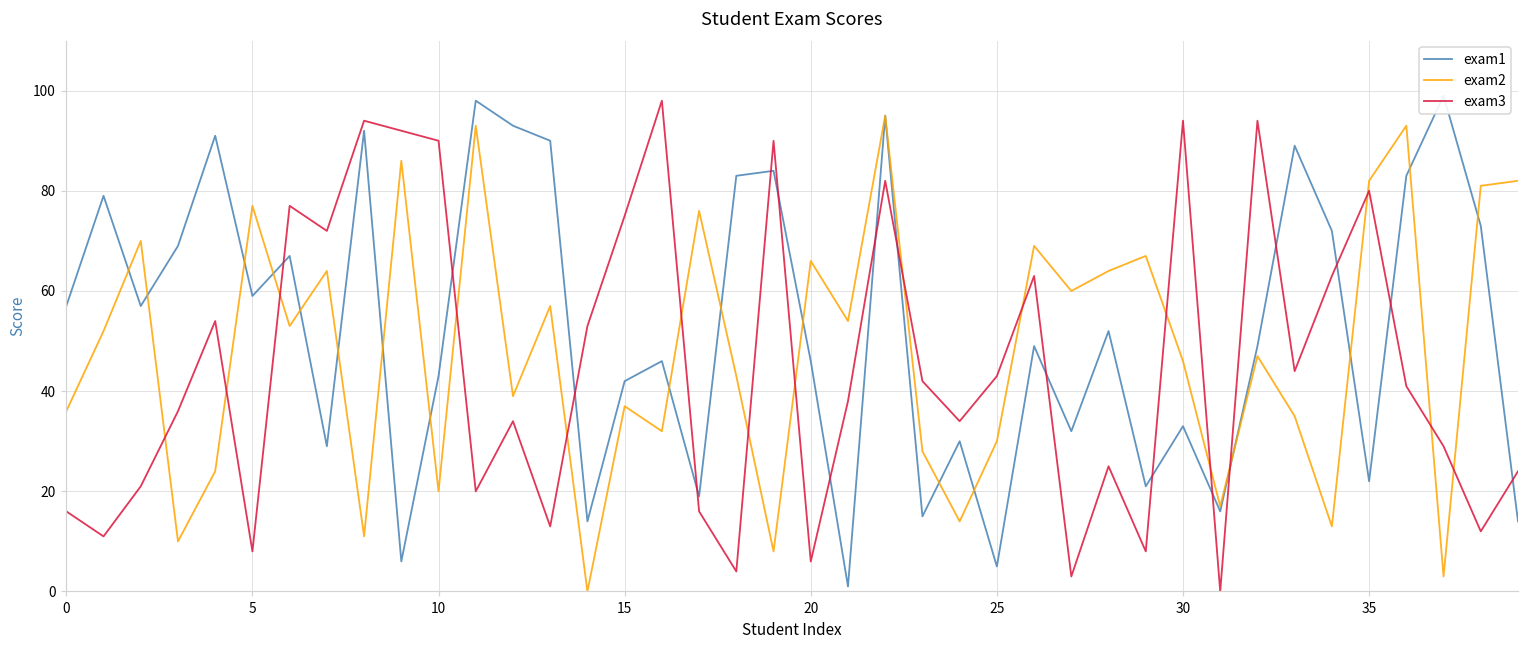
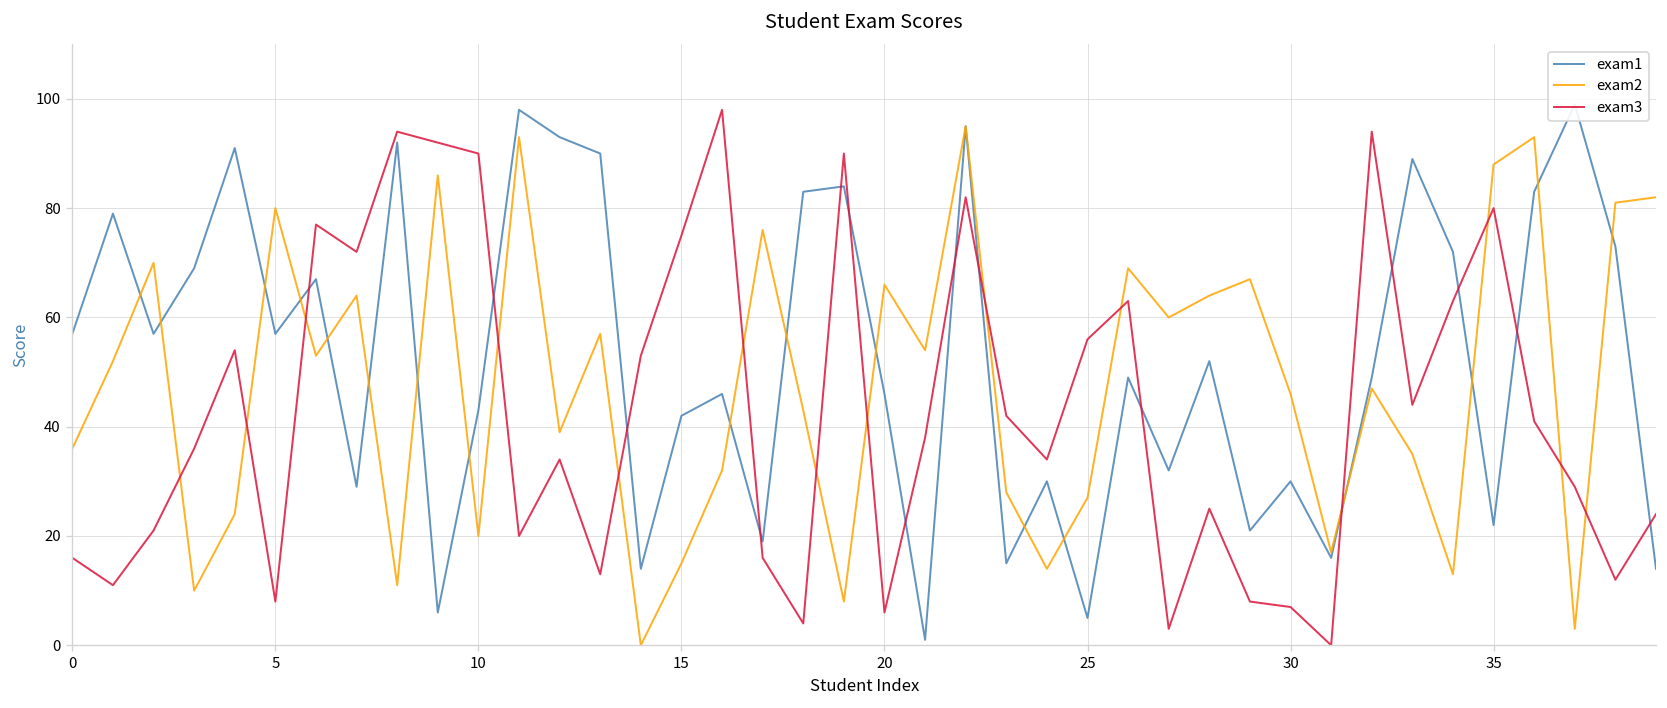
  {
    "exam1": {
      "0": 57,
-     "5": 59,
+     "5": 57,
      "10": 43,
      "15": 42,
      "20": 46,
      "25": 5,
-     "30": 33,
+     "30": 30,
      "35": 22
    },
    "exam2": {
      "0": 36,
-     "5": 77,
+     "5": 80,
      "10": 20,
-     "15": 37,
+     "15": 15,
      "20": 66,
-     "25": 30,
+     "25": 27,
      "30": 46,
-     "35": 82
+     "35": 88
    },
    "exam3": {
      "0": 16,
      "5": 8,
      "10": 90,
      "15": 75,
      "20": 6,
-     "25": 43,
-     "30": 94,
+     "25": 56,
+     "30": 7,
      "35": 80
    }
  }
